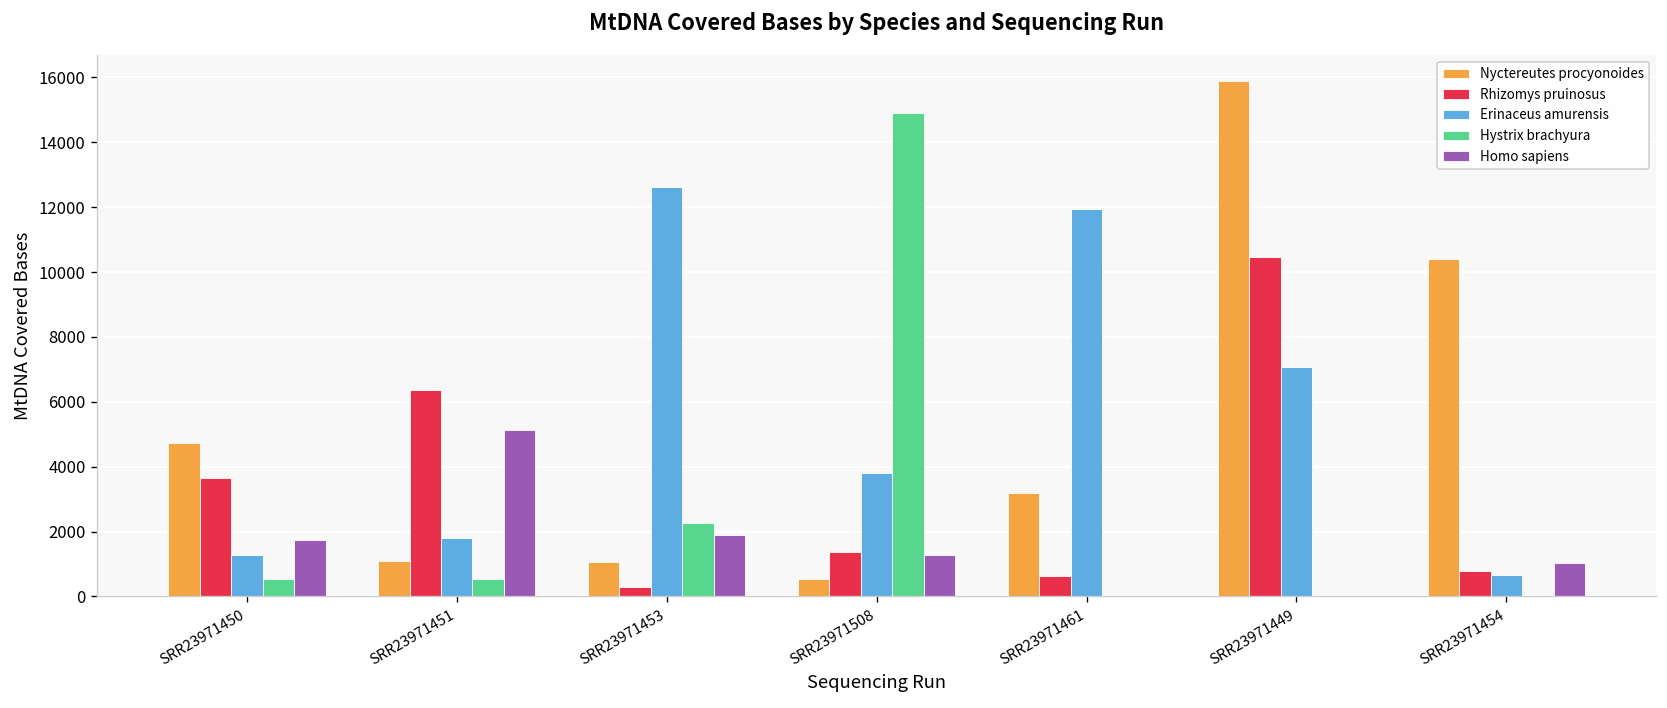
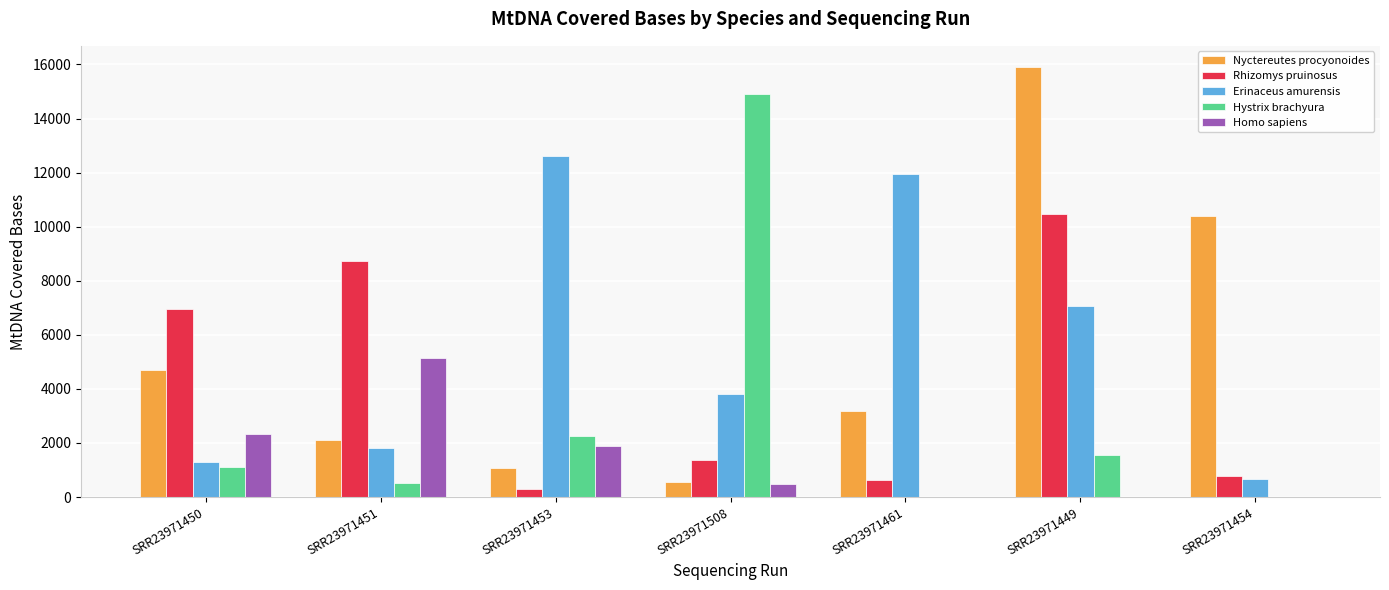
  {
    "Nyctereutes procyonoides": {
      "SRR23971450": 4700,
-     "SRR23971451": 1100,
+     "SRR23971451": 2100,
      "SRR23971453": 1100,
      "SRR23971508": 500,
      "SRR23971461": 3200,
      "SRR23971449": 15900,
      "SRR23971454": 10400
    },
    "Rhizomys pruinosus": {
-     "SRR23971450": 3700,
-     "SRR23971451": 6400,
+     "SRR23971450": 7000,
+     "SRR23971451": 8700,
      "SRR23971453": 300,
      "SRR23971508": 1400,
      "SRR23971461": 600,
      "SRR23971449": 10500,
      "SRR23971454": 800
    },
    "Erinaceus amurensis": {
      "SRR23971450": 1300,
      "SRR23971451": 1800,
      "SRR23971453": 12600,
      "SRR23971508": 3800,
      "SRR23971461": 11900,
      "SRR23971449": 7100,
      "SRR23971454": 700
    },
    "Hystrix brachyura": {
-     "SRR23971450": 500,
+     "SRR23971450": 1100,
      "SRR23971451": 500,
      "SRR23971453": 2300,
      "SRR23971508": 14900,
      "SRR23971461": 0,
-     "SRR23971449": 0,
+     "SRR23971449": 1600,
      "SRR23971454": 0
    },
    "Homo sapiens": {
-     "SRR23971450": 1700,
+     "SRR23971450": 2300,
      "SRR23971451": 5100,
      "SRR23971453": 1900,
-     "SRR23971508": 1300,
+     "SRR23971508": 500,
      "SRR23971461": 0,
      "SRR23971449": 0,
-     "SRR23971454": 1000
+     "SRR23971454": 0
    }
  }
